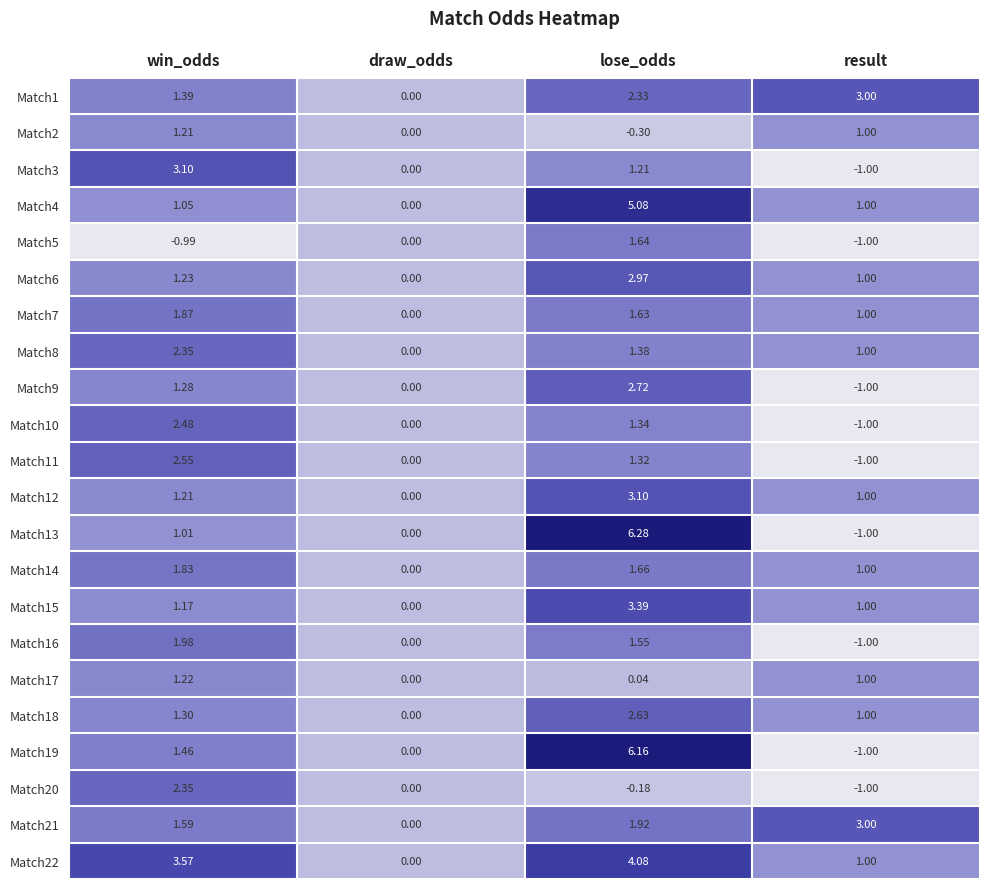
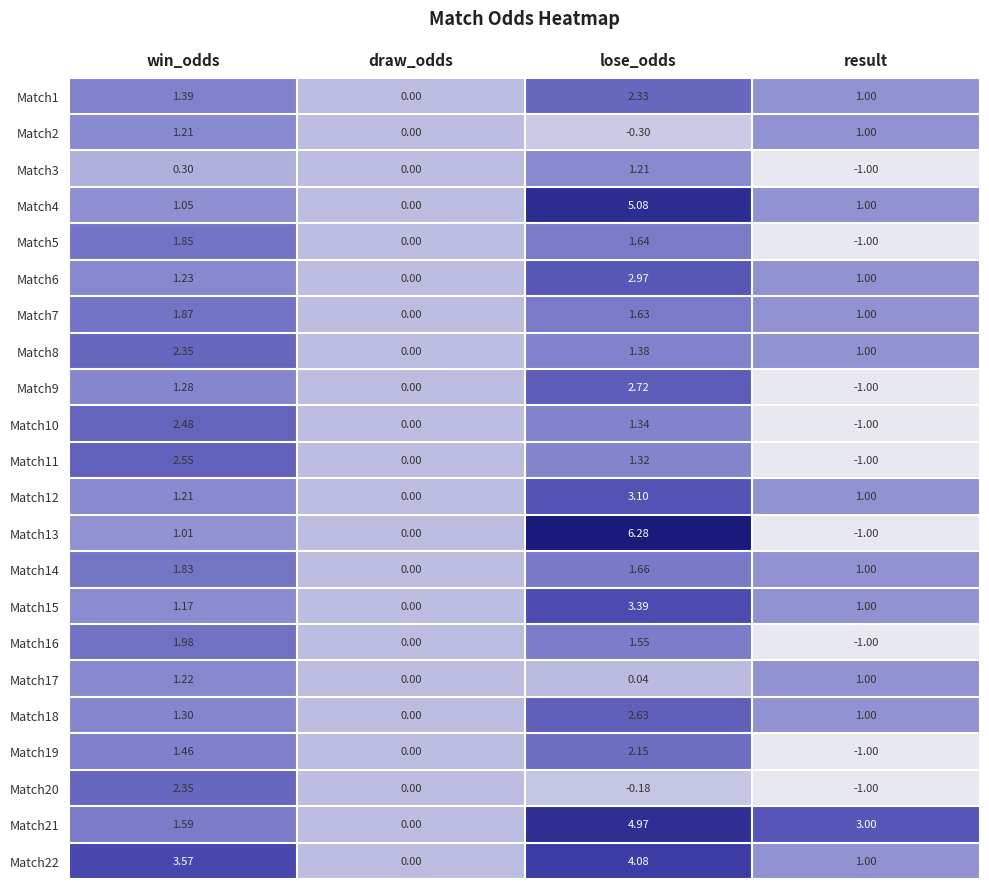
  {
    "Match1": {
      "win_odds": 1.39,
      "draw_odds": 0.00,
      "lose_odds": 2.33,
-     "result": 3.00
+     "result": 1.00
    },
    "Match2": {
      "win_odds": 1.21,
      "draw_odds": 0.00,
      "lose_odds": -0.30,
      "result": 1.00
    },
    "Match3": {
-     "win_odds": 3.10,
+     "win_odds": 0.30,
      "draw_odds": 0.00,
      "lose_odds": 1.21,
      "result": -1.00
    },
    "Match4": {
      "win_odds": 1.05,
      "draw_odds": 0.00,
      "lose_odds": 5.08,
      "result": 1.00
    },
    "Match5": {
-     "win_odds": -0.99,
+     "win_odds": 1.85,
      "draw_odds": 0.00,
      "lose_odds": 1.64,
      "result": -1.00
    },
    "Match6": {
      "win_odds": 1.23,
      "draw_odds": 0.00,
      "lose_odds": 2.97,
      "result": 1.00
    },
    "Match7": {
      "win_odds": 1.87,
      "draw_odds": 0.00,
      "lose_odds": 1.63,
      "result": 1.00
    },
    "Match8": {
      "win_odds": 2.35,
      "draw_odds": 0.00,
      "lose_odds": 1.38,
      "result": 1.00
    },
    "Match9": {
      "win_odds": 1.28,
      "draw_odds": 0.00,
      "lose_odds": 2.72,
      "result": -1.00
    },
    "Match10": {
      "win_odds": 2.48,
      "draw_odds": 0.00,
      "lose_odds": 1.34,
      "result": -1.00
    },
    "Match11": {
      "win_odds": 2.55,
      "draw_odds": 0.00,
      "lose_odds": 1.32,
      "result": -1.00
    },
    "Match12": {
      "win_odds": 1.21,
      "draw_odds": 0.00,
      "lose_odds": 3.10,
      "result": 1.00
    },
    "Match13": {
      "win_odds": 1.01,
      "draw_odds": 0.00,
      "lose_odds": 6.28,
      "result": -1.00
    },
    "Match14": {
      "win_odds": 1.83,
      "draw_odds": 0.00,
      "lose_odds": 1.66,
      "result": 1.00
    },
    "Match15": {
      "win_odds": 1.17,
      "draw_odds": 0.00,
      "lose_odds": 3.39,
      "result": 1.00
    },
    "Match16": {
      "win_odds": 1.98,
      "draw_odds": 0.00,
      "lose_odds": 1.55,
      "result": -1.00
    },
    "Match17": {
      "win_odds": 1.22,
      "draw_odds": 0.00,
      "lose_odds": 0.04,
      "result": 1.00
    },
    "Match18": {
      "win_odds": 1.30,
      "draw_odds": 0.00,
      "lose_odds": 2.63,
      "result": 1.00
    },
    "Match19": {
      "win_odds": 1.46,
      "draw_odds": 0.00,
-     "lose_odds": 6.16,
+     "lose_odds": 2.15,
      "result": -1.00
    },
    "Match20": {
      "win_odds": 2.35,
      "draw_odds": 0.00,
      "lose_odds": -0.18,
      "result": -1.00
    },
    "Match21": {
      "win_odds": 1.59,
      "draw_odds": 0.00,
-     "lose_odds": 1.92,
+     "lose_odds": 4.97,
      "result": 3.00
    },
    "Match22": {
      "win_odds": 3.57,
      "draw_odds": 0.00,
      "lose_odds": 4.08,
      "result": 1.00
    }
  }
